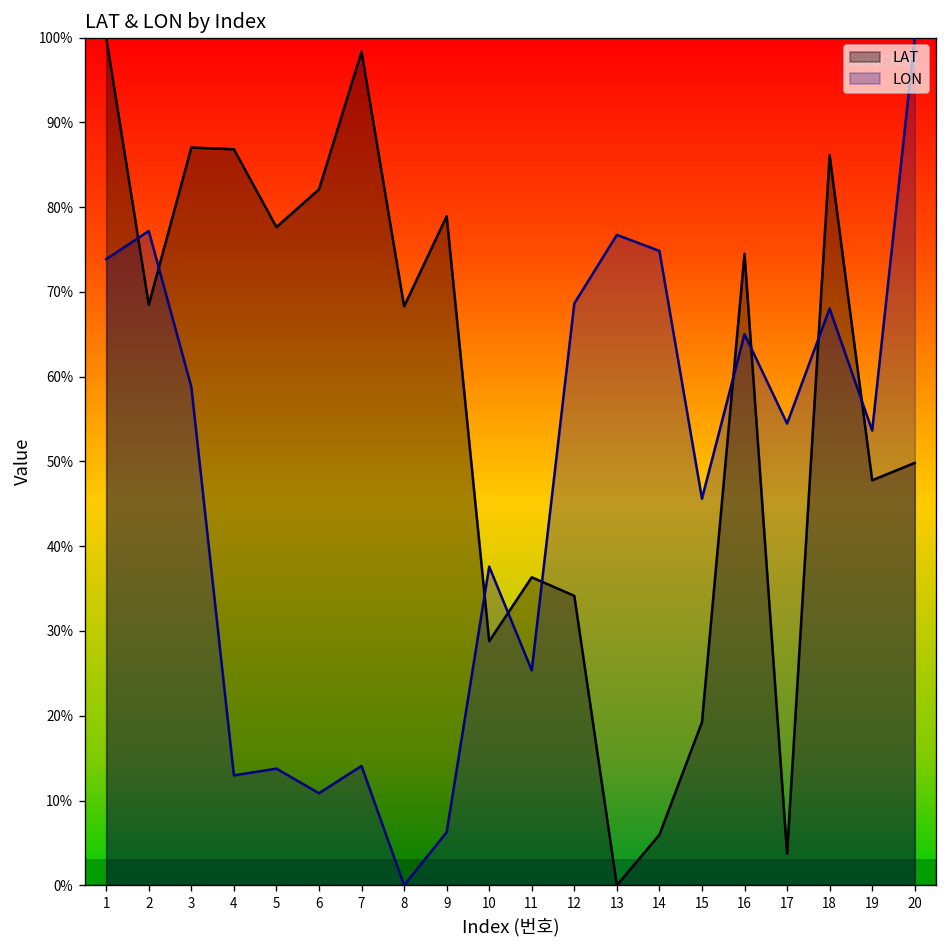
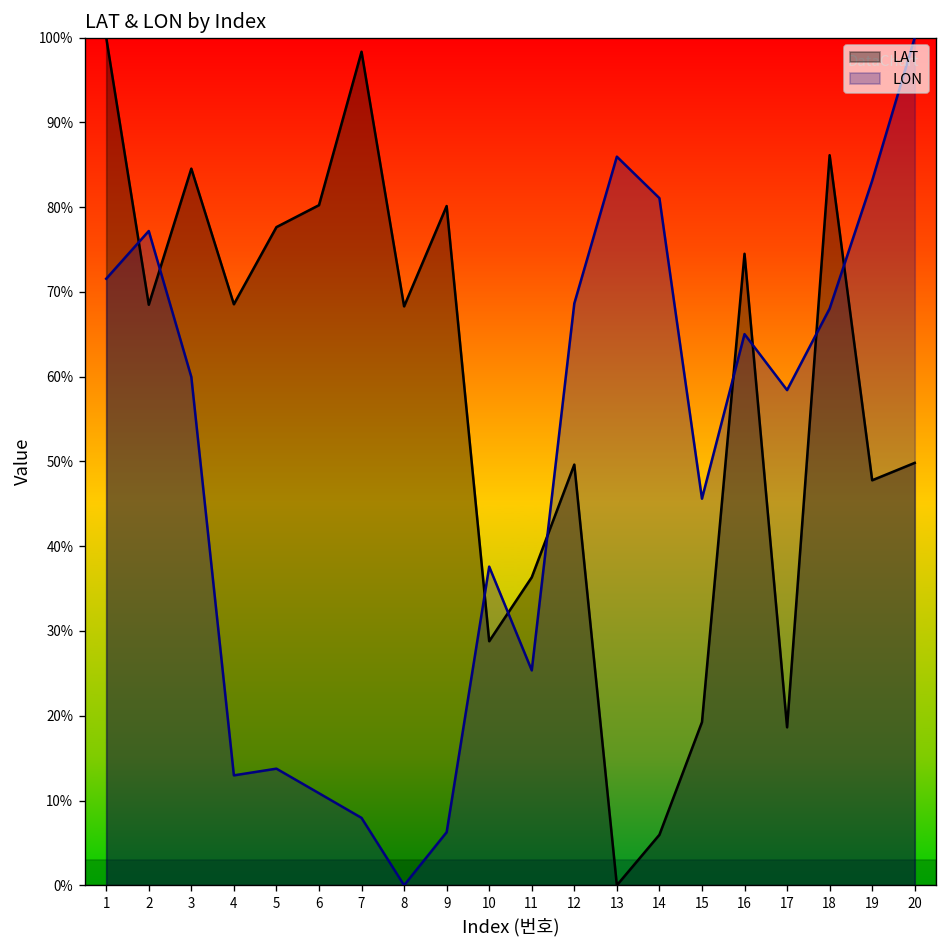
  {
    "LAT": {
      "1": "100%",
      "2": "68%",
-     "3": "87%",
-     "4": "87%",
+     "3": "85%",
+     "4": "69%",
      "5": "78%",
-     "6": "82%",
+     "6": "80%",
      "7": "98%",
      "8": "68%",
-     "9": "79%",
+     "9": "80%",
      "10": "29%",
      "11": "36%",
-     "12": "34%",
+     "12": "50%",
      "14": "6%",
      "15": "19%",
      "16": "74%",
-     "17": "4%",
+     "17": "19%",
      "18": "86%",
      "19": "48%",
      "20": "50%"
    },
    "LON": {
-     "1": "74%",
+     "1": "72%",
      "2": "77%",
-     "3": "59%",
+     "3": "60%",
      "4": "13%",
      "5": "14%",
      "6": "11%",
-     "7": "14%",
+     "7": "8%",
      "9": "6%",
      "10": "38%",
      "11": "25%",
      "12": "69%",
-     "13": "77%",
-     "14": "75%",
+     "13": "86%",
+     "14": "81%",
      "15": "46%",
      "16": "65%",
-     "17": "54%",
+     "17": "58%",
      "18": "68%",
-     "19": "54%",
+     "19": "83%",
      "20": "100%"
    }
  }
